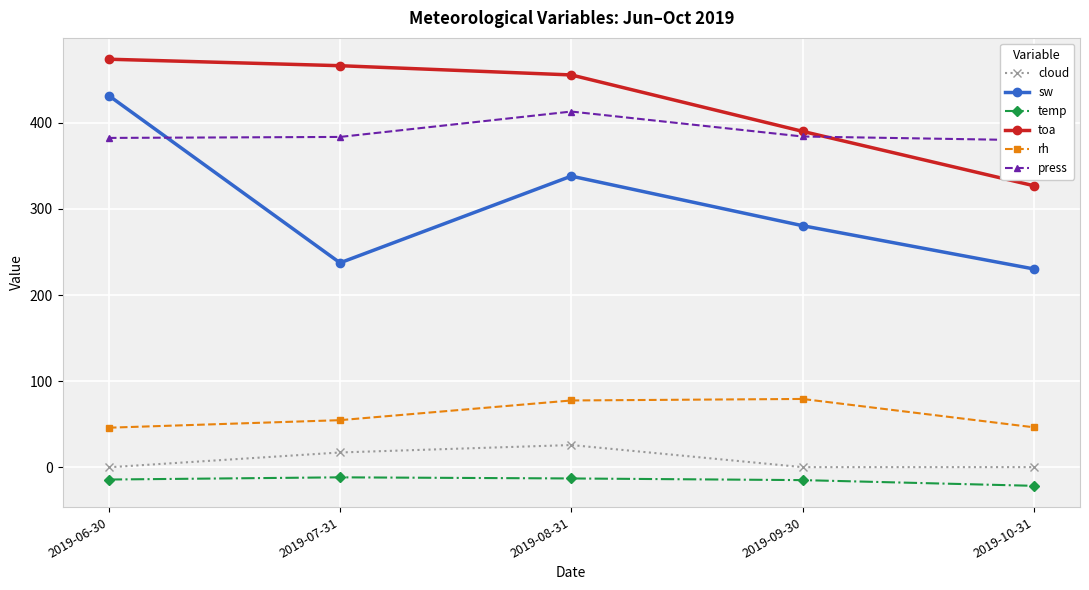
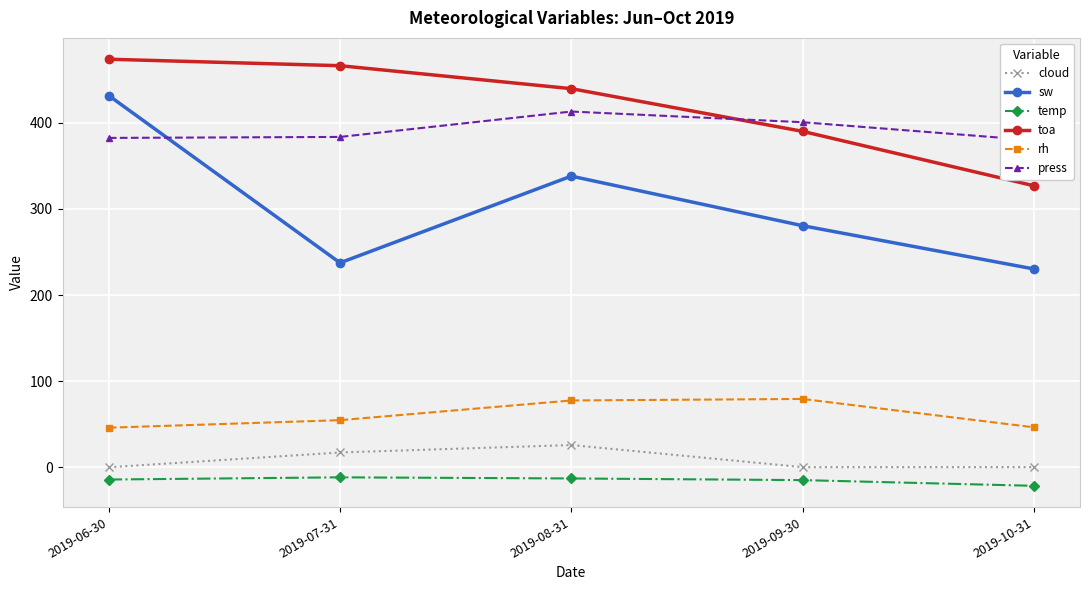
  {
    "cloud": {
      "2019-06-30": 0,
      "2019-07-31": 20,
      "2019-08-31": 30,
      "2019-09-30": 0,
      "2019-10-31": 0
    },
    "sw": {
      "2019-06-30": 430,
      "2019-07-31": 240,
      "2019-08-31": 340,
      "2019-09-30": 280,
      "2019-10-31": 230
    },
    "temp": {
      "2019-06-30": -10,
      "2019-07-31": -10,
      "2019-08-31": -10,
      "2019-09-30": -10,
      "2019-10-31": -20
    },
    "toa": {
      "2019-06-30": 470,
      "2019-07-31": 470,
-     "2019-08-31": 460,
+     "2019-08-31": 440,
      "2019-09-30": 390,
      "2019-10-31": 330
    },
    "rh": {
      "2019-06-30": 50,
      "2019-07-31": 50,
      "2019-08-31": 80,
      "2019-09-30": 80,
      "2019-10-31": 50
    },
    "press": {
      "2019-06-30": 380,
      "2019-07-31": 380,
      "2019-08-31": 410,
-     "2019-09-30": 380
+     "2019-09-30": 400
    }
  }
